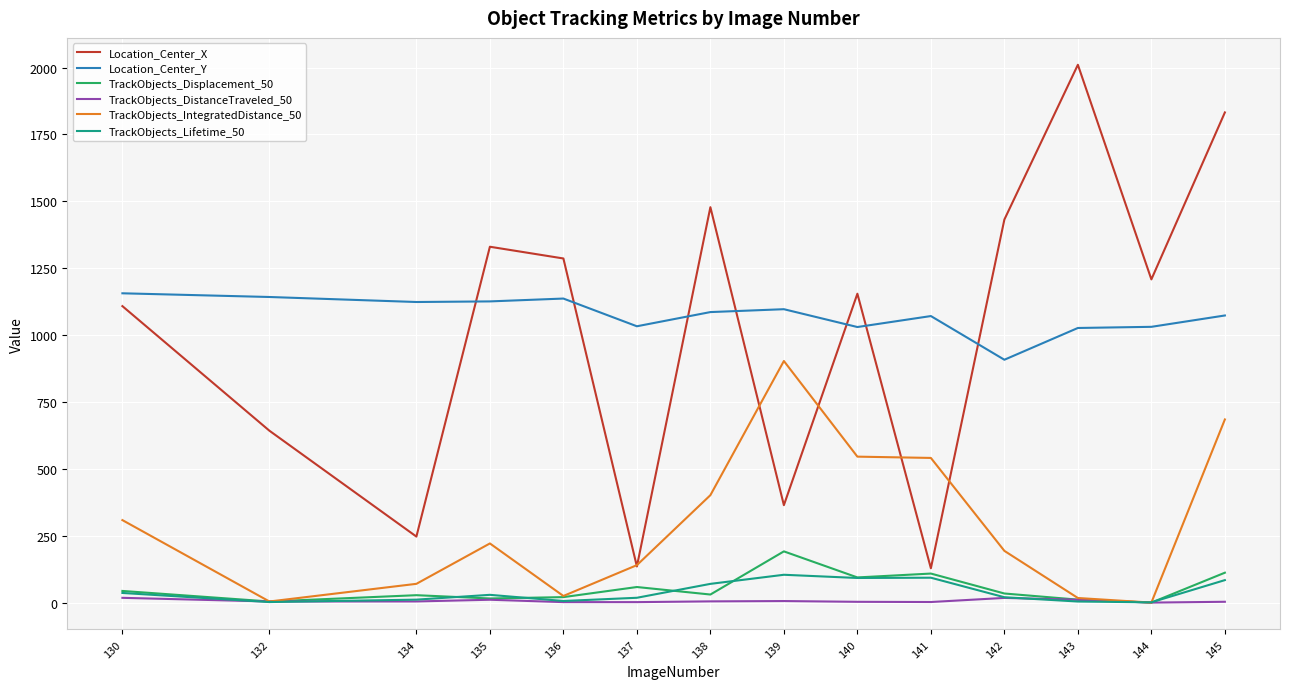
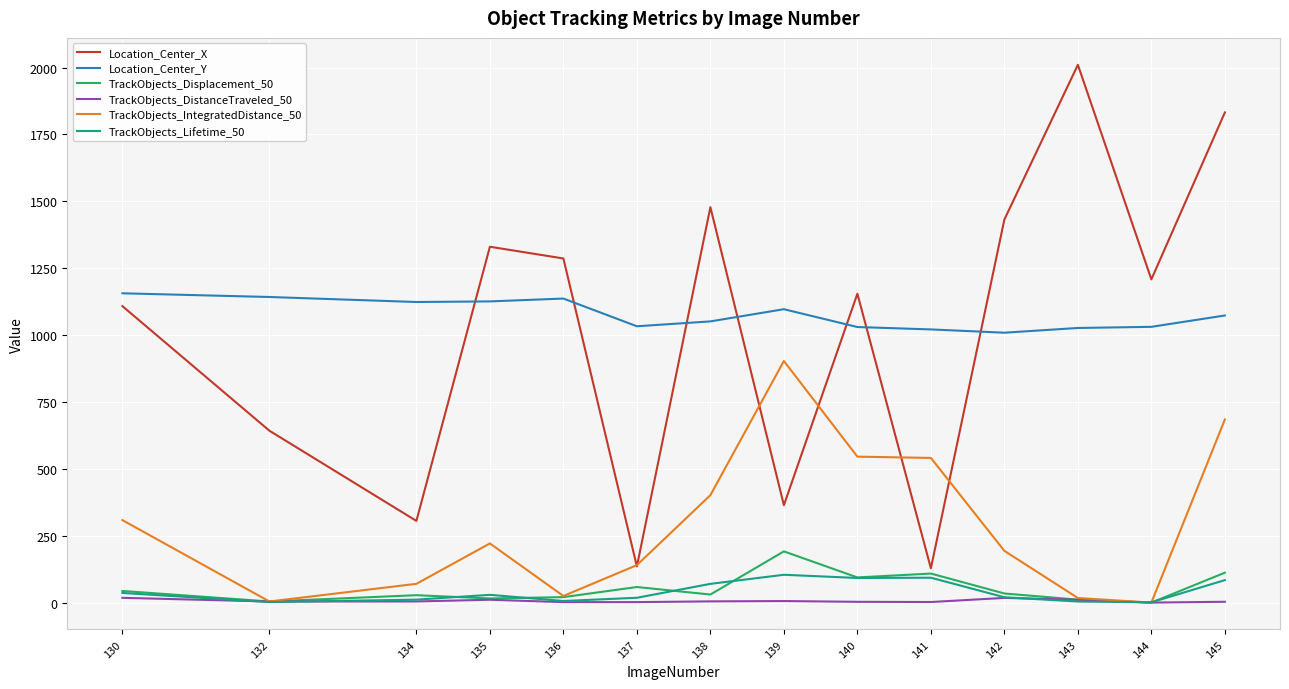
  {
    "Location_Center_X": {
      "130": 1110,
      "132": 640,
-     "134": 250,
+     "134": 310,
      "135": 1330,
      "136": 1290,
      "138": 1480,
      "139": 360,
      "140": 1150,
      "141": 130,
      "142": 1430,
      "143": 2010,
      "144": 1210,
      "145": 1830
    },
    "Location_Center_Y": {
      "130": 1160,
      "132": 1140,
      "134": 1120,
      "135": 1130,
      "136": 1140,
      "137": 1030,
-     "138": 1090,
+     "138": 1050,
      "139": 1100,
      "140": 1030,
-     "141": 1070,
-     "142": 910,
+     "141": 1020,
+     "142": 1010,
      "143": 1030,
      "144": 1030,
      "145": 1070
    },
    "TrackObjects_DistanceTraveled_50": {
      "130": 20,
      "137": 0,
      "138": 0,
      "139": 10,
      "140": 0,
      "141": 0,
      "145": 0
    },
    "TrackObjects_IntegratedDistance_50": {
      "130": 310,
      "134": 70,
      "135": 220,
      "138": 400,
      "139": 900,
      "140": 550,
      "141": 540,
      "142": 190,
      "145": 680
    }
  }
